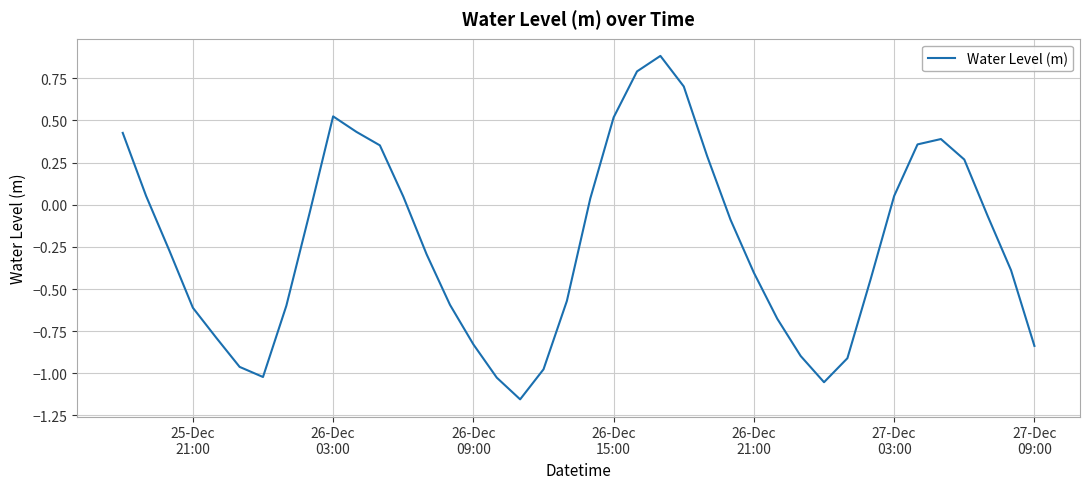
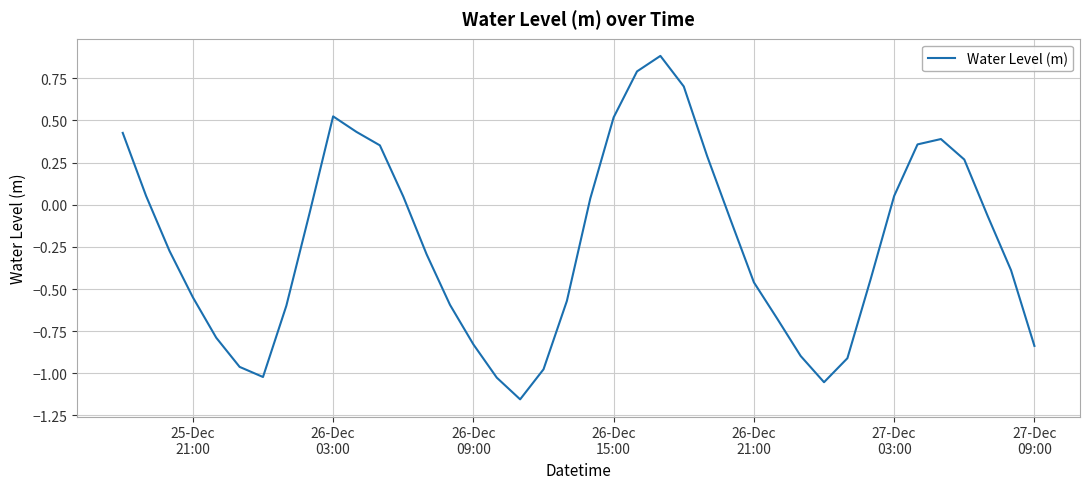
  {
-   "25-Dec 21:00": -0.61,
+   "25-Dec 21:00": -0.55,
    "26-Dec 03:00": 0.52,
    "26-Dec 09:00": -0.83,
    "26-Dec 15:00": 0.52,
-   "26-Dec 21:00": -0.40,
+   "26-Dec 21:00": -0.46,
    "27-Dec 03:00": 0.05,
    "27-Dec 09:00": -0.84
  }
